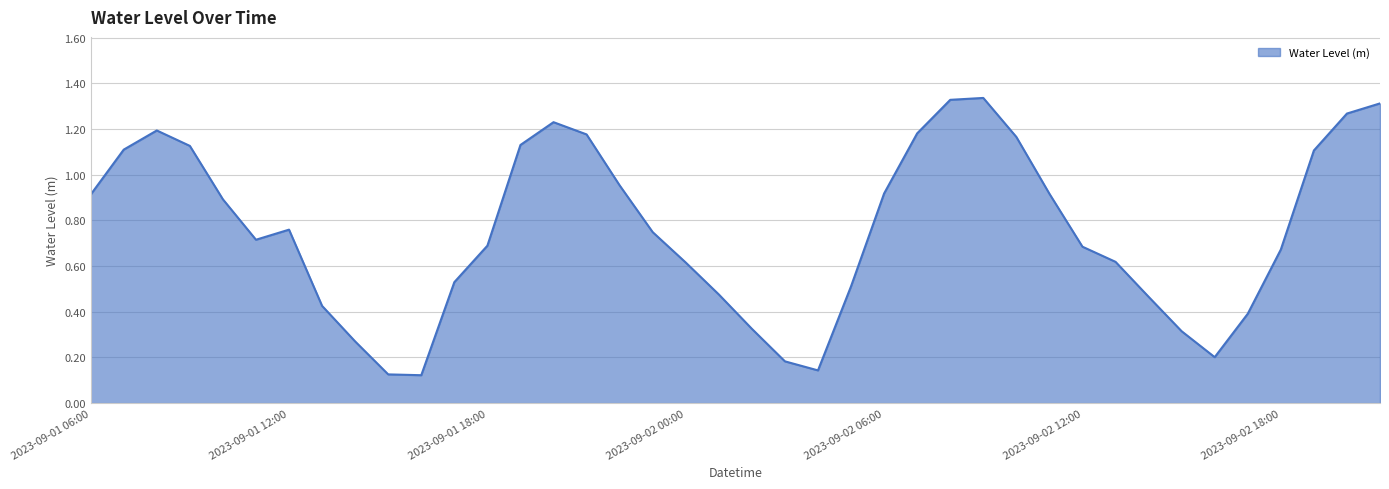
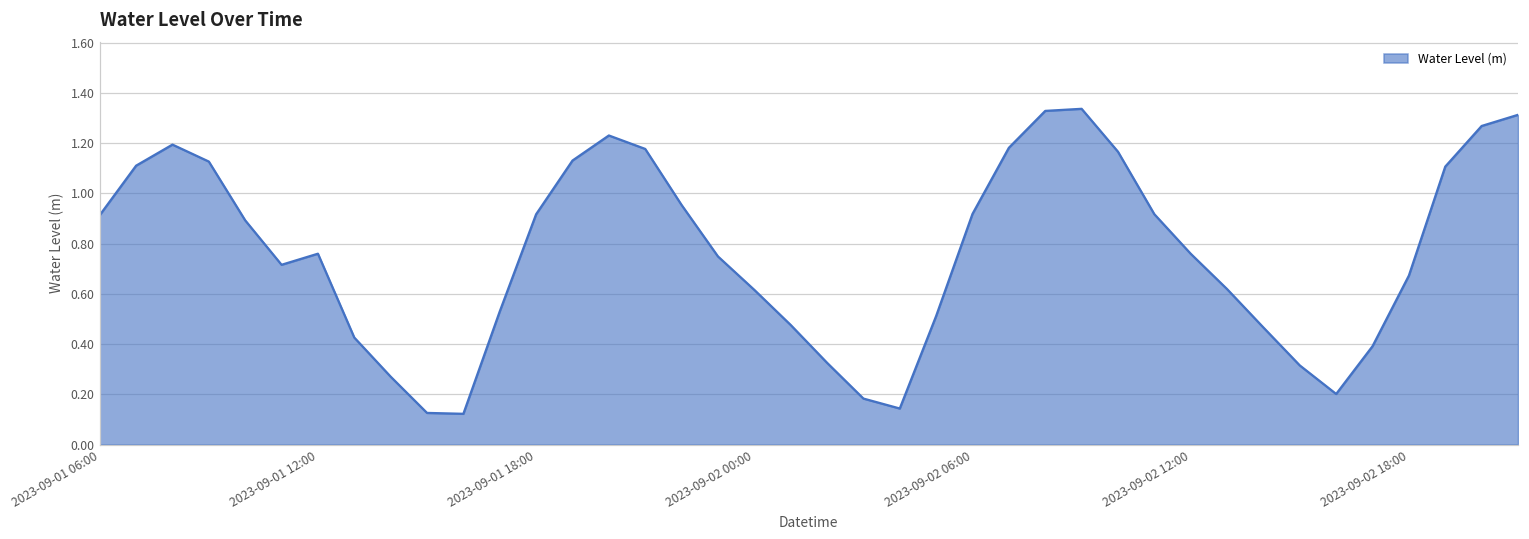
  {
    "2023-09-01 06:00": 0.91,
    "2023-09-01 12:00": 0.76,
-   "2023-09-01 18:00": 0.69,
+   "2023-09-01 18:00": 0.92,
    "2023-09-02 00:00": 0.62,
    "2023-09-02 06:00": 0.92,
-   "2023-09-02 12:00": 0.68,
+   "2023-09-02 12:00": 0.76,
    "2023-09-02 18:00": 0.67
  }
